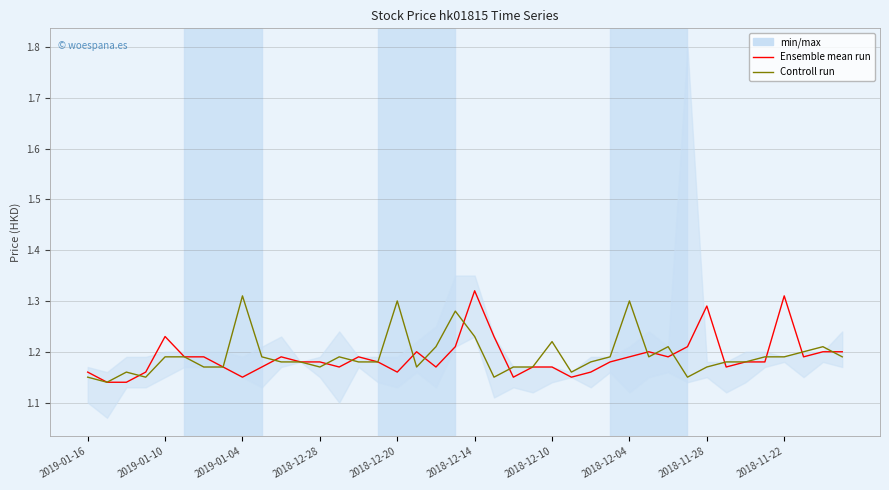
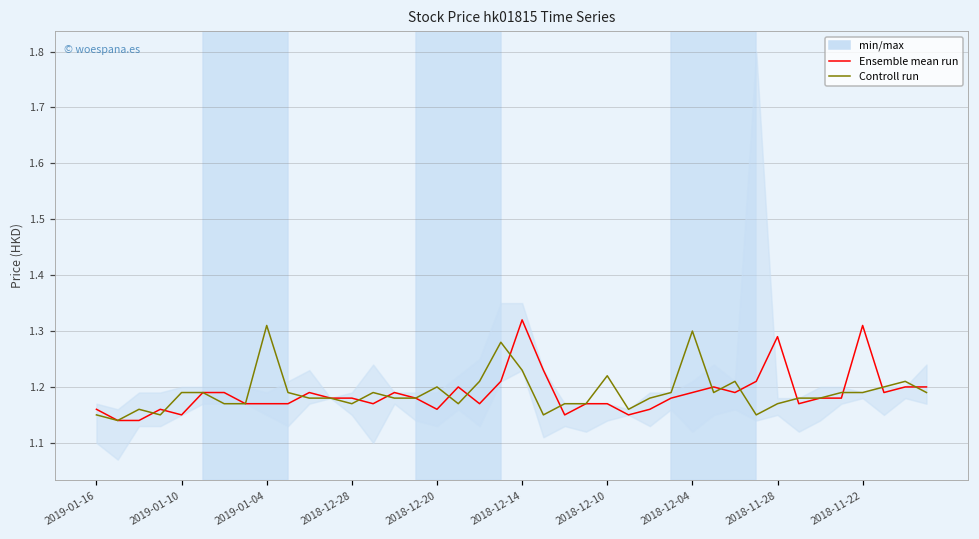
  {
    "Ensemble mean run": {
      "2019-01-16": 1.16,
-     "2019-01-10": 1.23,
-     "2019-01-04": 1.15,
+     "2019-01-10": 1.15,
+     "2019-01-04": 1.17,
      "2018-12-28": 1.18,
      "2018-12-20": 1.16,
      "2018-12-14": 1.32,
      "2018-12-04": 1.19,
      "2018-11-28": 1.29,
      "2018-11-22": 1.31
    },
    "Controll run": {
      "2019-01-16": 1.15,
      "2019-01-10": 1.19,
      "2019-01-04": 1.31,
      "2018-12-28": 1.17,
-     "2018-12-20": 1.3,
+     "2018-12-20": 1.2,
      "2018-12-14": 1.23,
      "2018-12-10": 1.22,
      "2018-12-04": 1.3,
      "2018-11-28": 1.17
    }
  }
